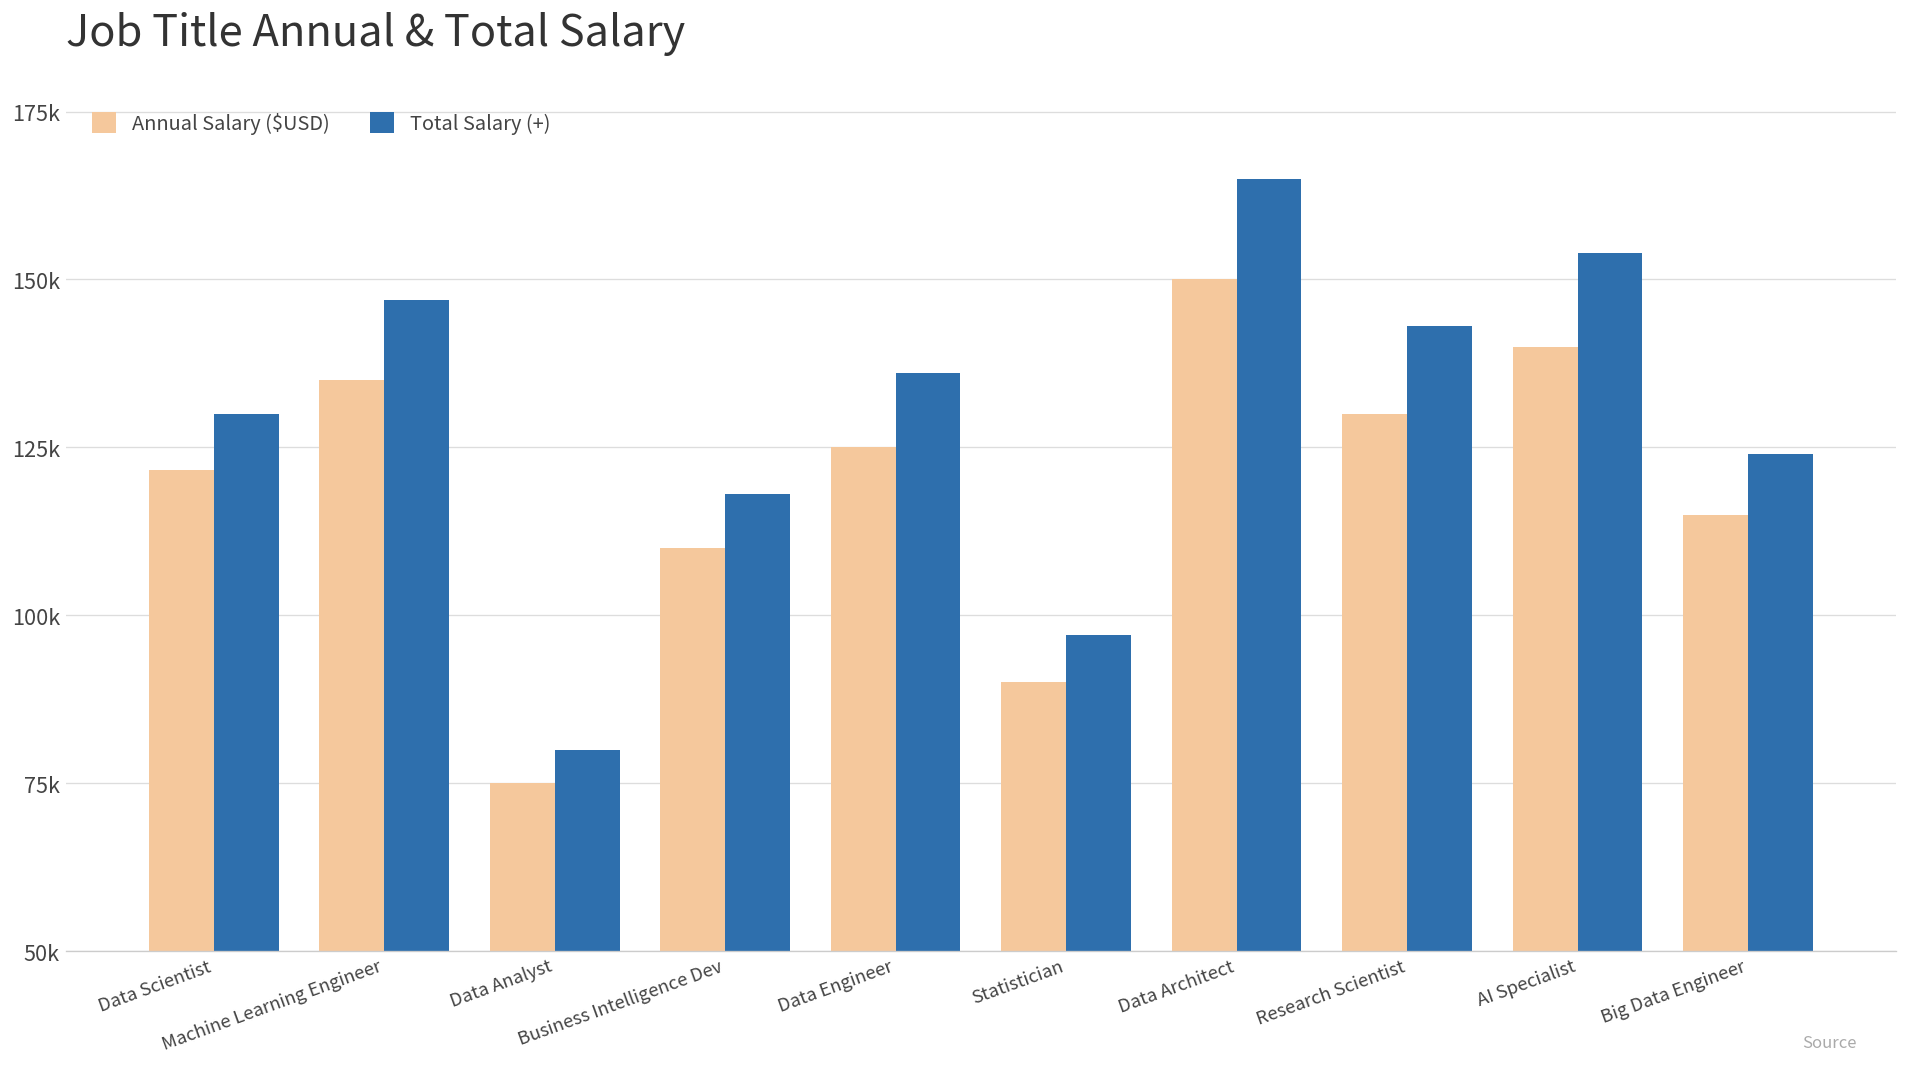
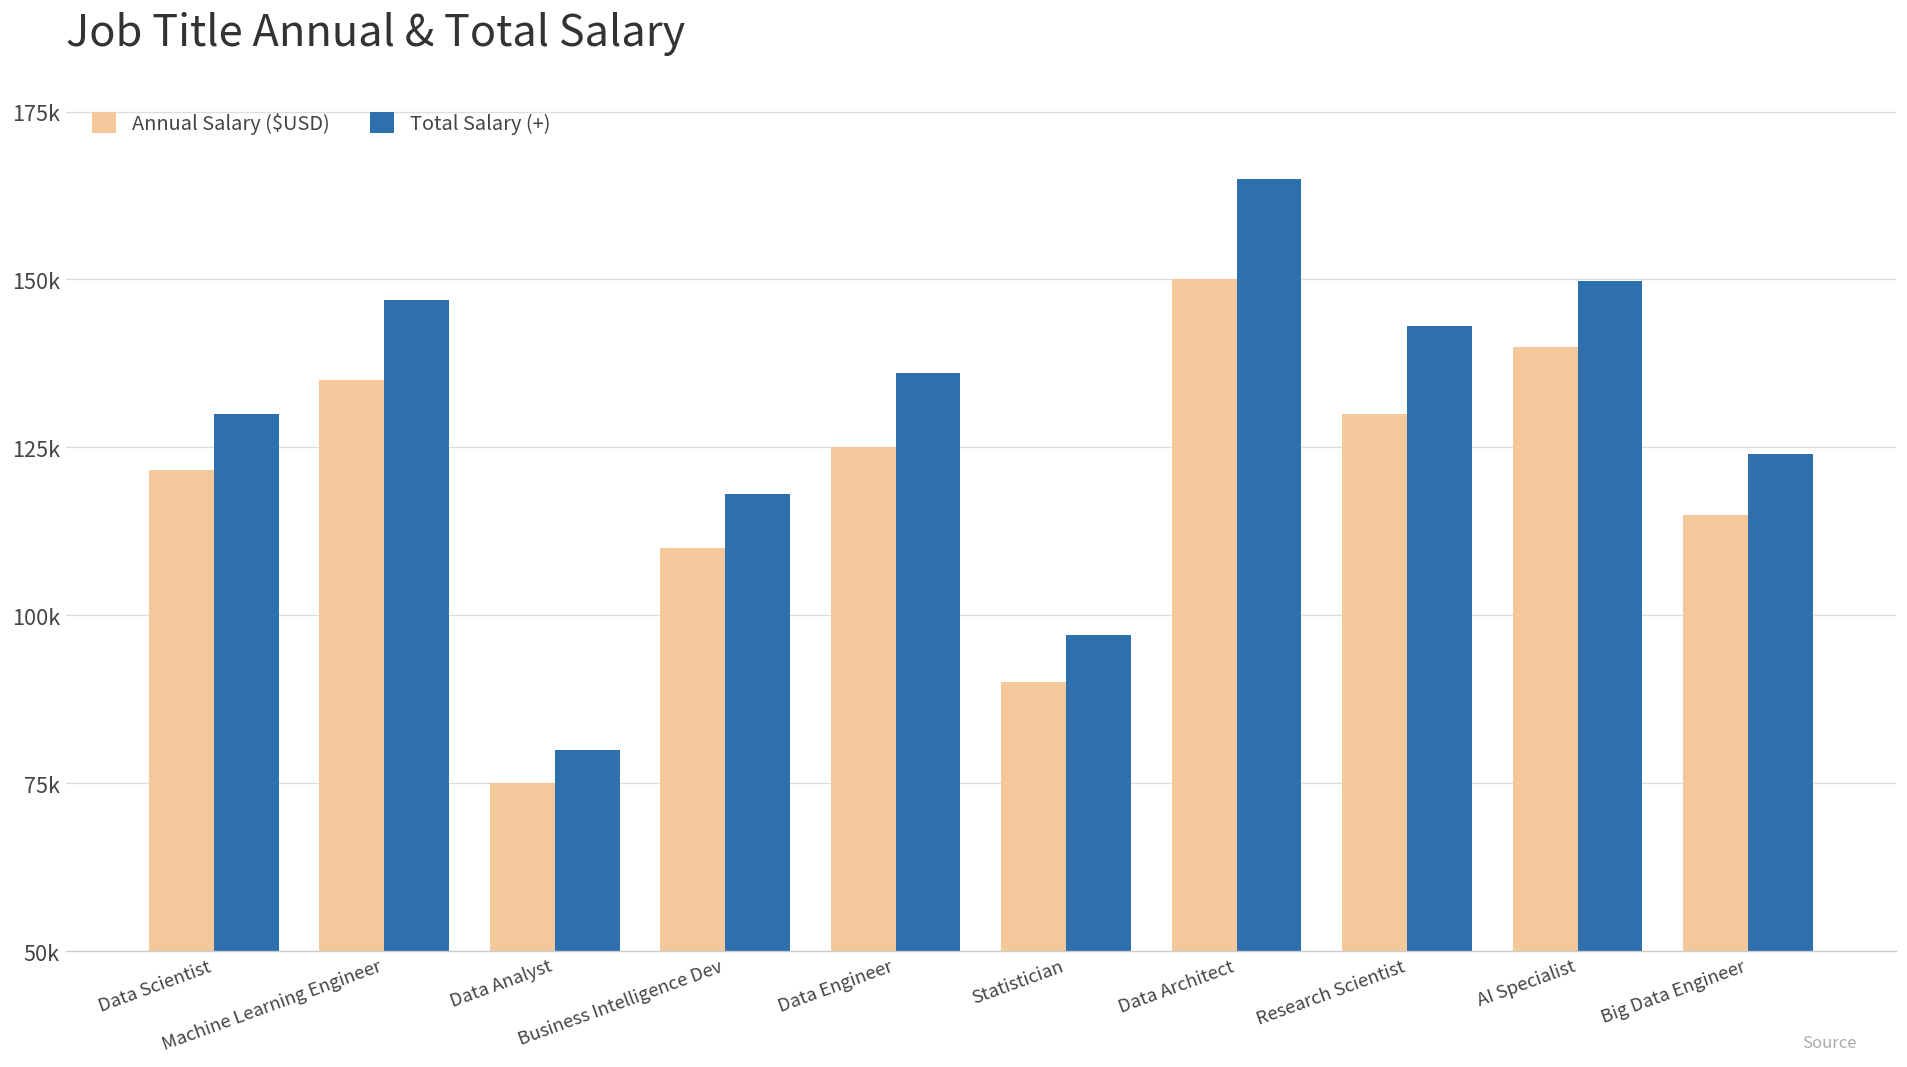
  {
    "Annual Salary ($USD)": {
      "Data Scientist": 122000,
      "Machine Learning Engineer": 135000,
      "Data Analyst": 75000,
      "Business Intelligence Dev": 110000,
      "Data Engineer": 125000,
      "Statistician": 90000,
      "Data Architect": 150000,
      "Research Scientist": 130000,
      "AI Specialist": 140000,
      "Big Data Engineer": 115000
    },
    "Total Salary (+)": {
      "Data Scientist": 130000,
      "Machine Learning Engineer": 147000,
      "Data Analyst": 80000,
      "Business Intelligence Dev": 118000,
      "Data Engineer": 136000,
      "Statistician": 97000,
      "Data Architect": 165000,
      "Research Scientist": 143000,
-     "AI Specialist": 154000,
+     "AI Specialist": 150000,
      "Big Data Engineer": 124000
    }
  }
